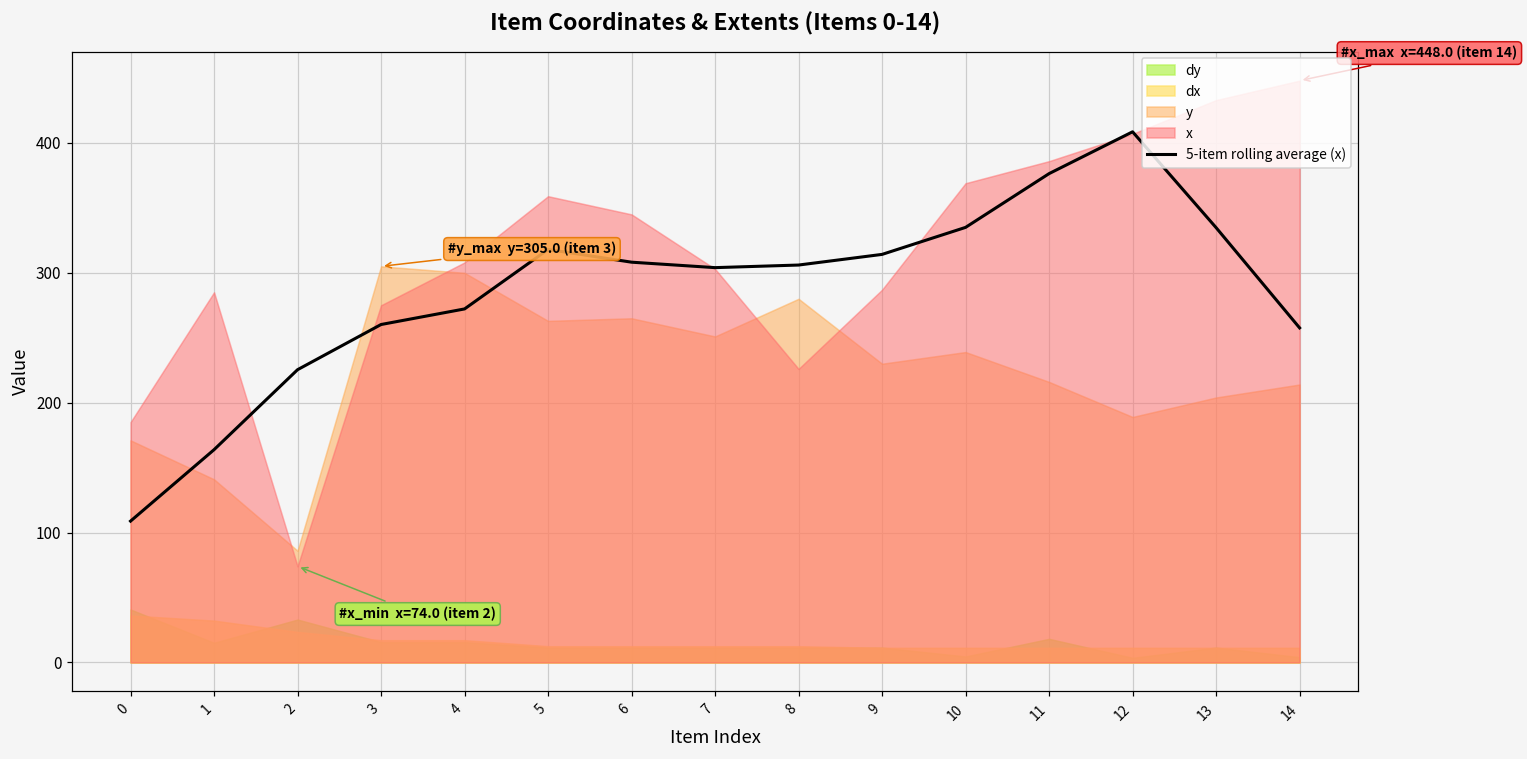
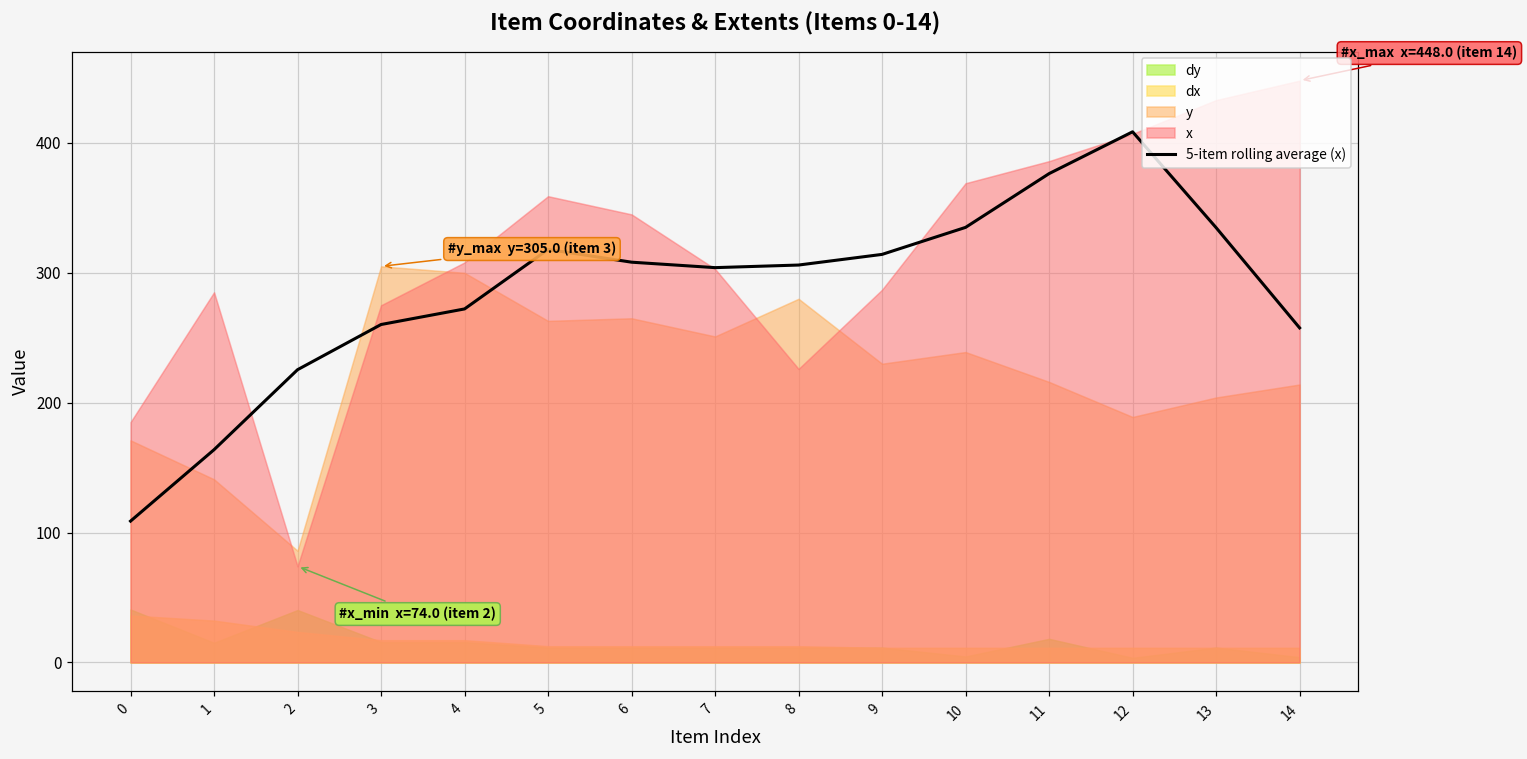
  {
    "5-item rolling average (x)": {
      "0": 109,
      "1": 164,
      "2": 225,
      "3": 260,
      "4": 272,
      "6": 308,
      "8": 306,
      "9": 314,
      "10": 335,
      "11": 376,
      "13": 335,
      "14": 258
    },
    "dy": {
      "0": 41,
      "1": 15,
-     "2": 33,
+     "2": 40,
      "10": 5,
      "11": 18,
      "12": 3,
      "14": 4
    }
  }
